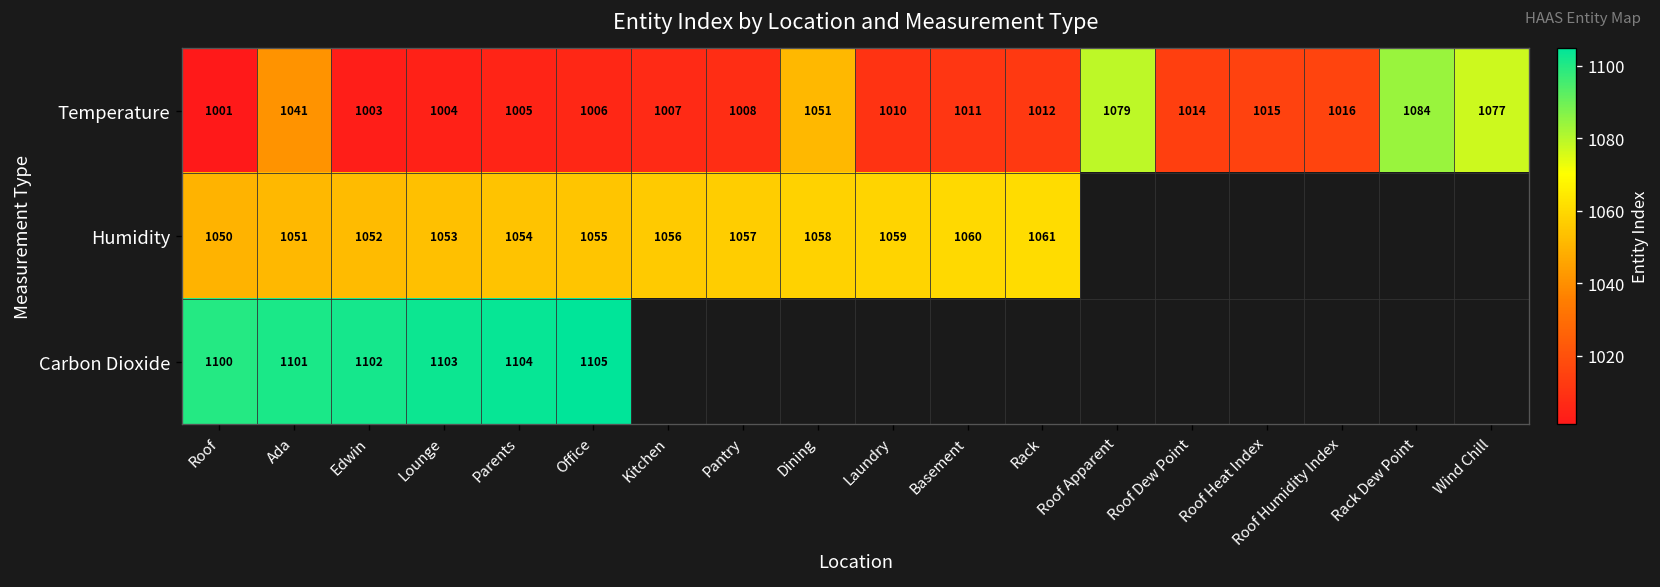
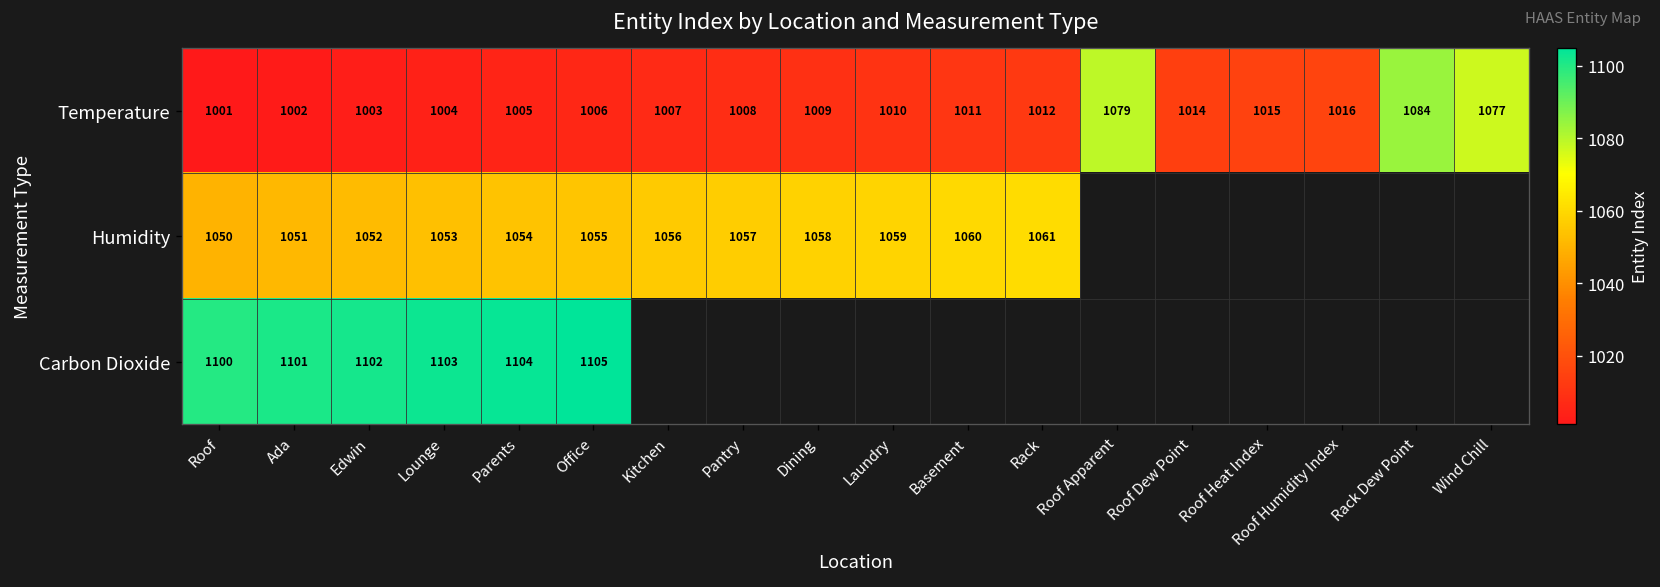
  {
    "Temperature": {
      "Roof": 1001,
-     "Ada": 1041,
+     "Ada": 1002,
      "Edwin": 1003,
      "Lounge": 1004,
      "Parents": 1005,
      "Office": 1006,
      "Kitchen": 1007,
      "Pantry": 1008,
-     "Dining": 1051,
+     "Dining": 1009,
      "Laundry": 1010,
      "Basement": 1011,
      "Rack": 1012,
      "Roof Apparent": 1079,
      "Roof Dew Point": 1014,
      "Roof Heat Index": 1015,
      "Roof Humidity Index": 1016,
      "Rack Dew Point": 1084,
      "Wind Chill": 1077
    },
    "Humidity": {
      "Roof": 1050,
      "Ada": 1051,
      "Edwin": 1052,
      "Lounge": 1053,
      "Parents": 1054,
      "Office": 1055,
      "Kitchen": 1056,
      "Pantry": 1057,
      "Dining": 1058,
      "Laundry": 1059,
      "Basement": 1060,
      "Rack": 1061
    },
    "Carbon Dioxide": {
      "Roof": 1100,
      "Ada": 1101,
      "Edwin": 1102,
      "Lounge": 1103,
      "Parents": 1104,
      "Office": 1105
    }
  }
